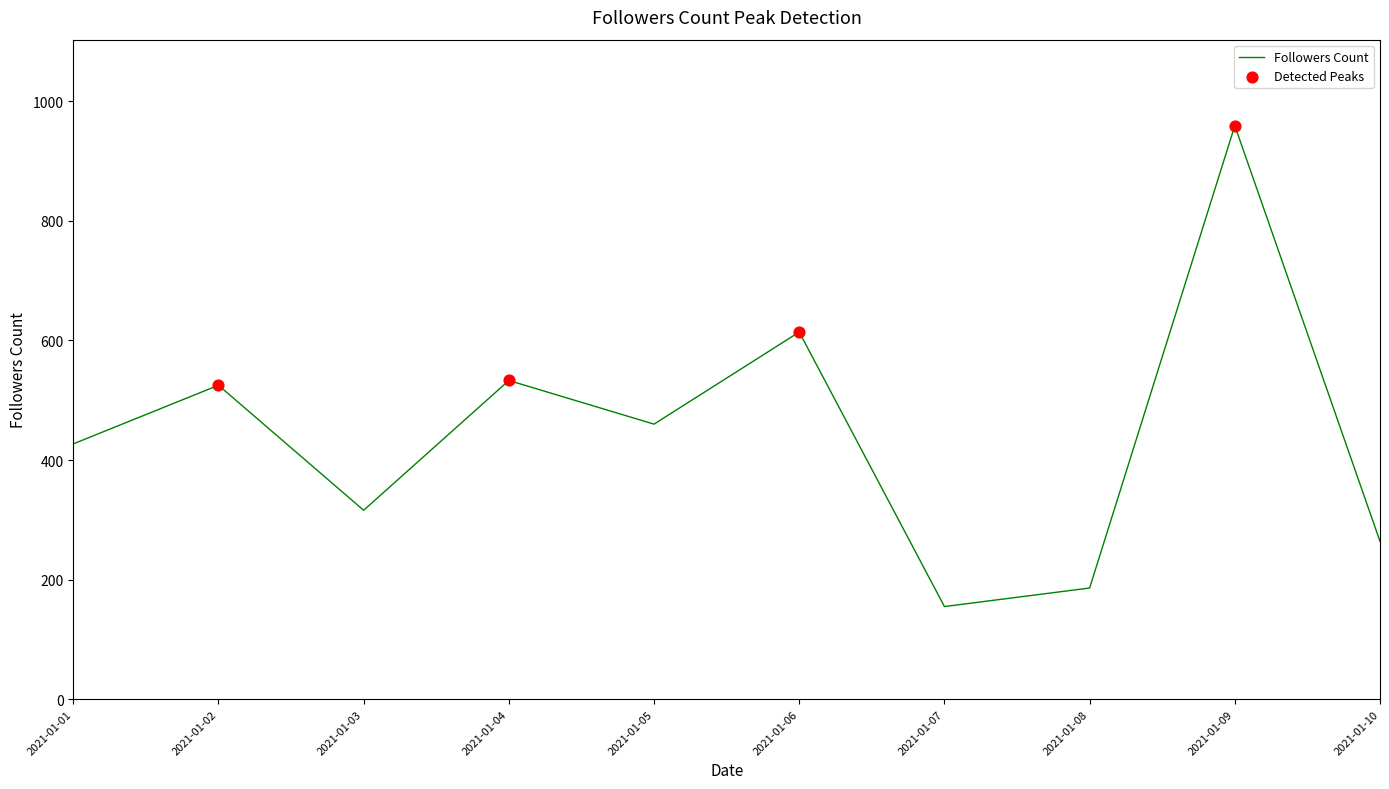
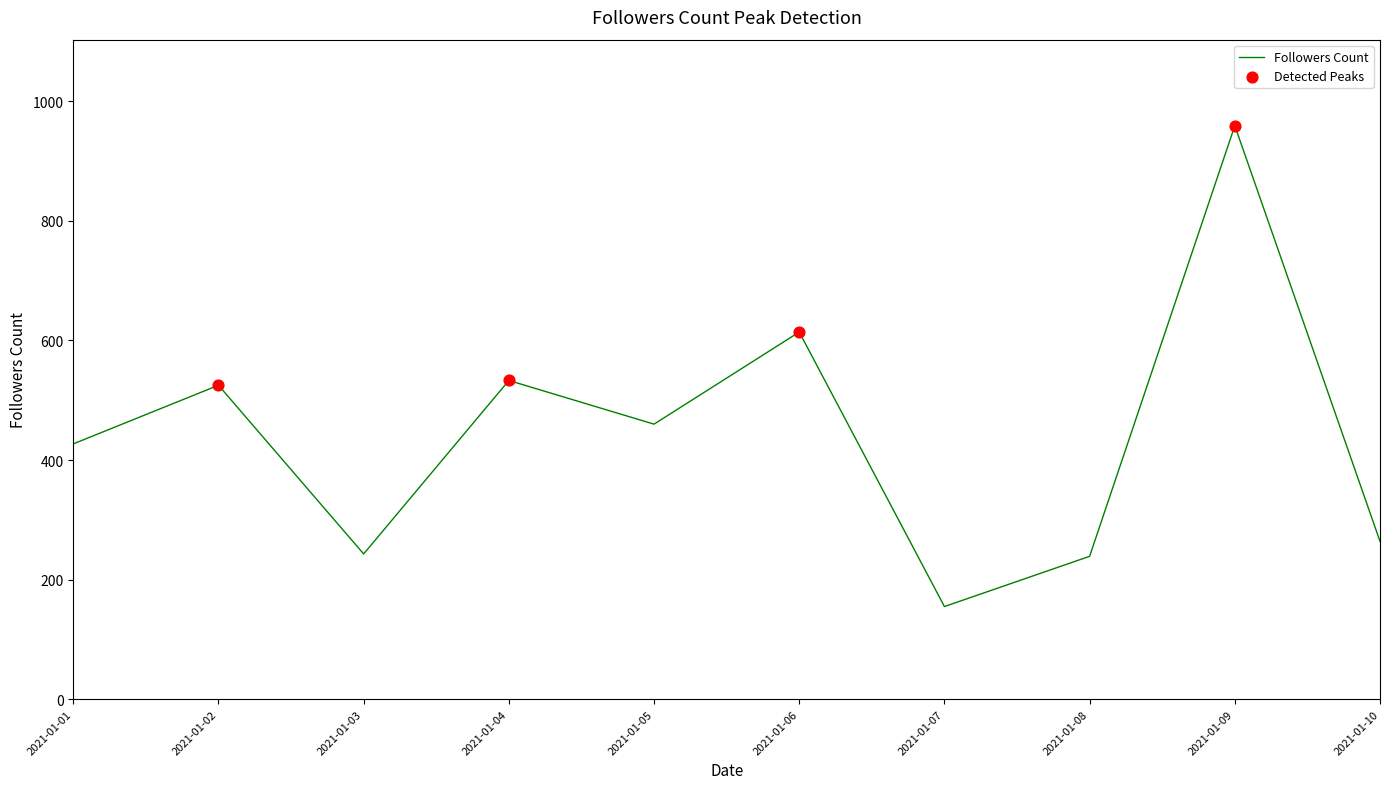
  {
    "Followers Count": {
      "2021-01-01": 430,
-     "2021-01-03": 320,
+     "2021-01-03": 240,
      "2021-01-05": 460,
      "2021-01-07": 160,
-     "2021-01-08": 190,
+     "2021-01-08": 240,
      "2021-01-10": 260
    }
  }
